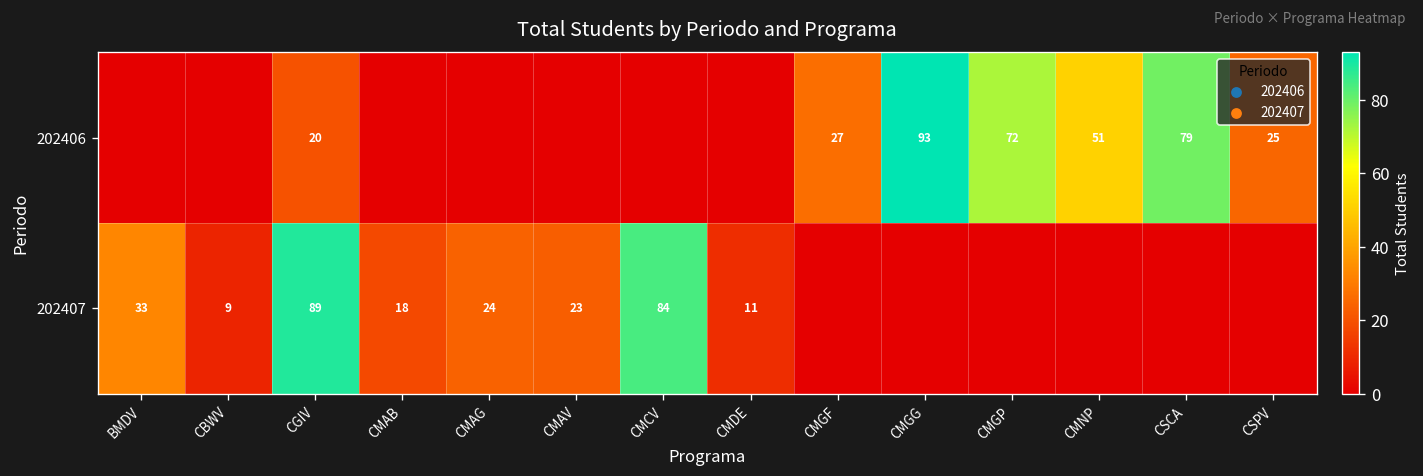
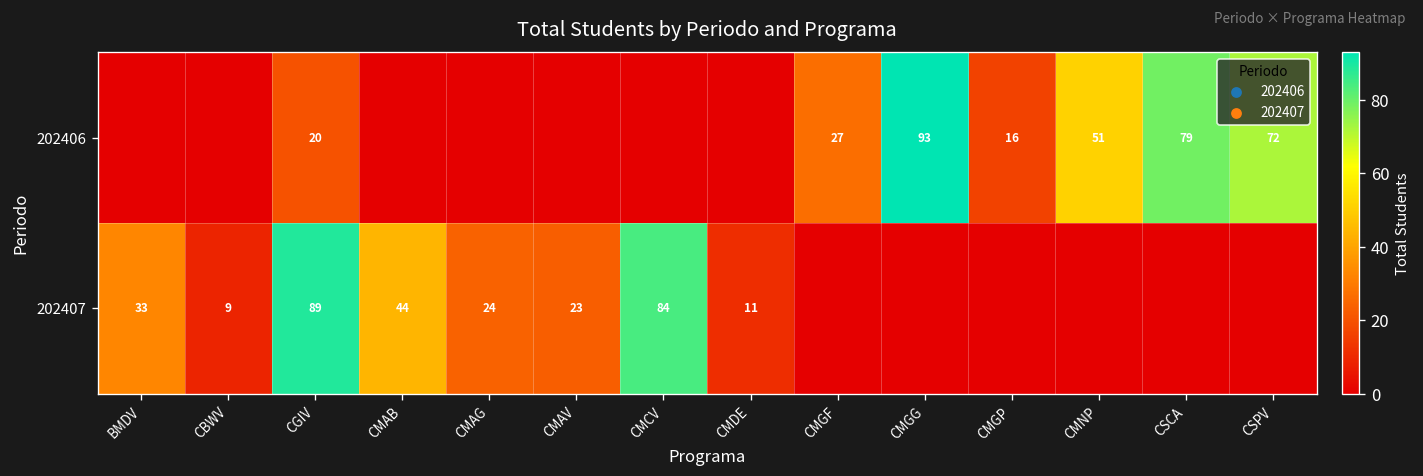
  {
    "202406": {
      "CGIV": 20,
      "CMGF": 27,
      "CMGG": 93,
-     "CMGP": 72,
+     "CMGP": 16,
      "CMNP": 51,
      "CSCA": 79,
-     "CSPV": 25
+     "CSPV": 72
    },
    "202407": {
      "BMDV": 33,
      "CBWV": 9,
      "CGIV": 89,
-     "CMAB": 18,
+     "CMAB": 44,
      "CMAG": 24,
      "CMAV": 23,
      "CMCV": 84,
      "CMDE": 11
    }
  }
